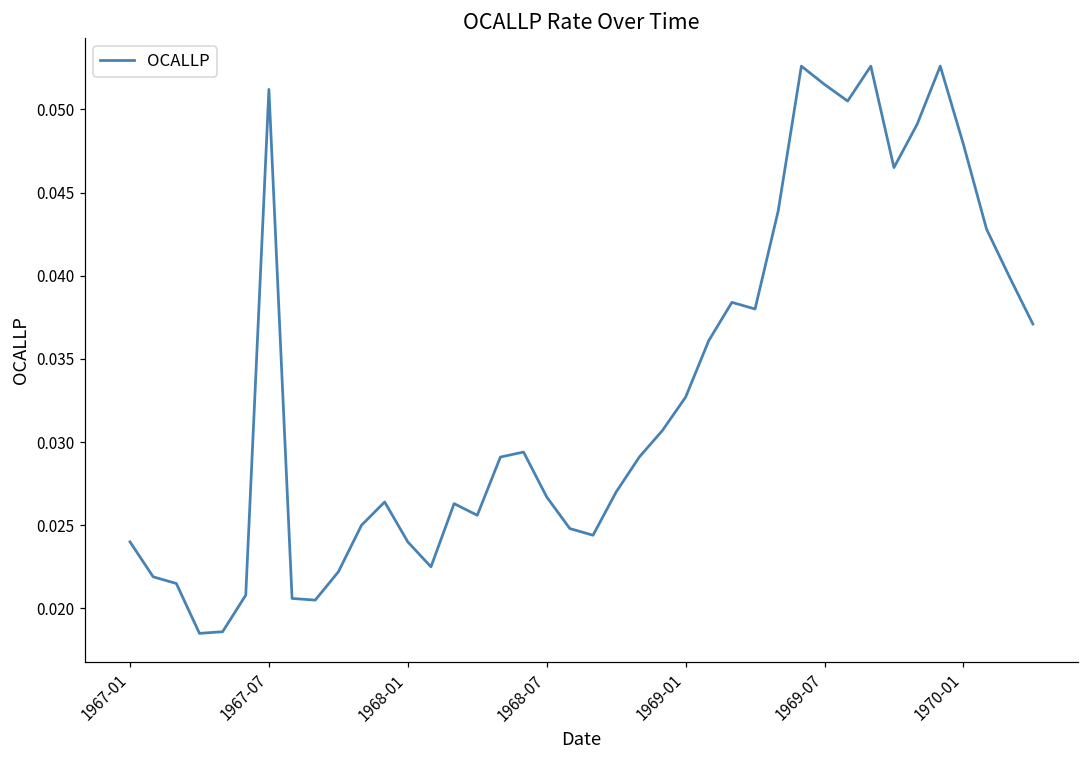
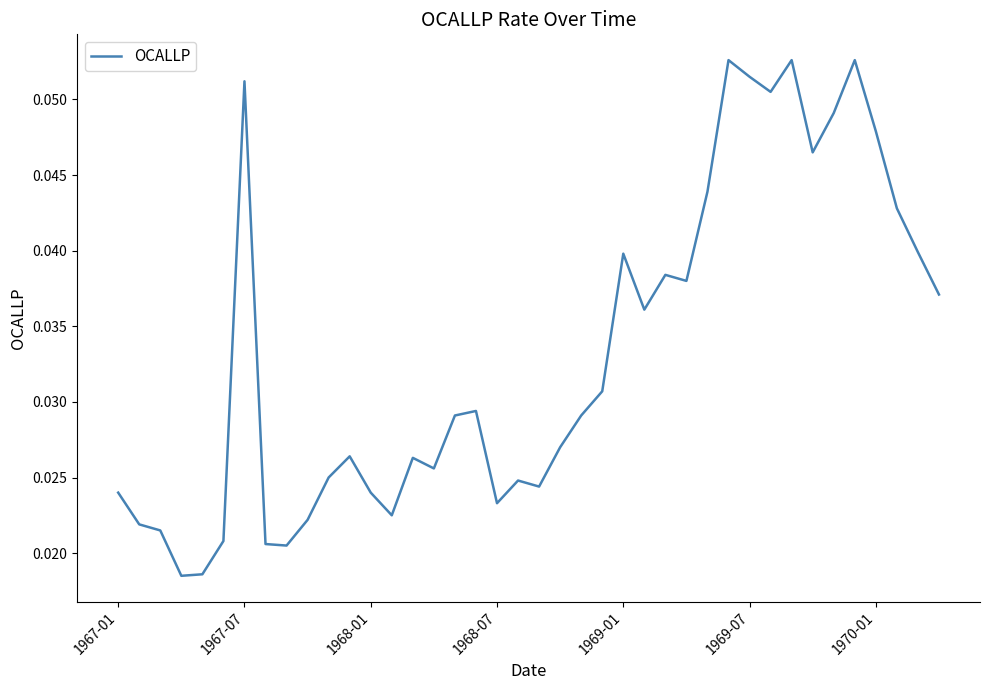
  {
    "1967-01": 0.0240,
    "1967-07": 0.0512,
    "1968-01": 0.0240,
-   "1968-07": 0.0267,
-   "1969-01": 0.0327,
+   "1968-07": 0.0233,
+   "1969-01": 0.0398,
    "1969-07": 0.0515,
    "1970-01": 0.0479
  }
